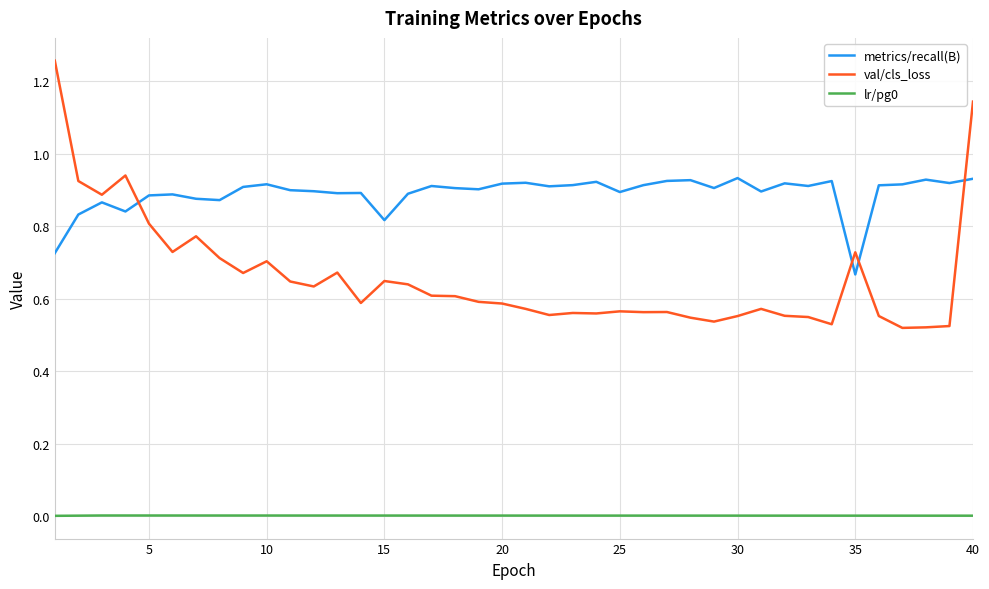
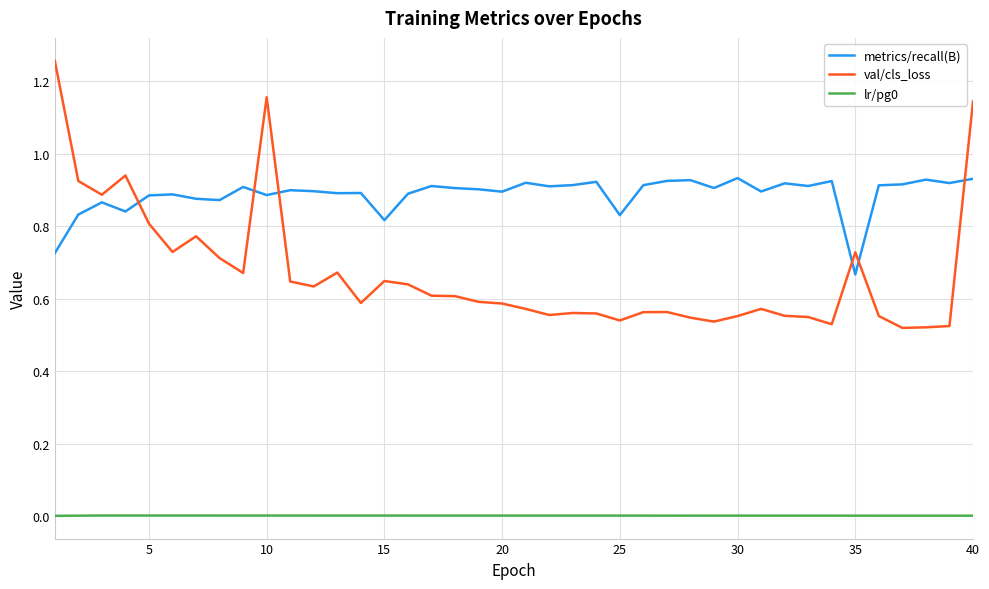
  {
    "metrics/recall(B)": {
      "5": 0.89,
-     "10": 0.92,
+     "10": 0.89,
      "15": 0.82,
-     "20": 0.92,
-     "25": 0.89,
+     "20": 0.90,
+     "25": 0.83,
      "30": 0.93,
      "35": 0.67,
      "40": 0.93
    },
    "val/cls_loss": {
      "5": 0.81,
-     "10": 0.70,
+     "10": 1.16,
      "15": 0.65,
      "20": 0.59,
-     "25": 0.57,
+     "25": 0.54,
      "30": 0.55,
      "35": 0.73,
      "40": 1.14
    },
    "lr/pg0": {
      "5": 0.00,
      "10": 0.00,
      "15": 0.00,
      "20": 0.00,
      "25": 0.00,
      "30": 0.00,
      "35": 0.00,
      "40": 0.00
    }
  }
